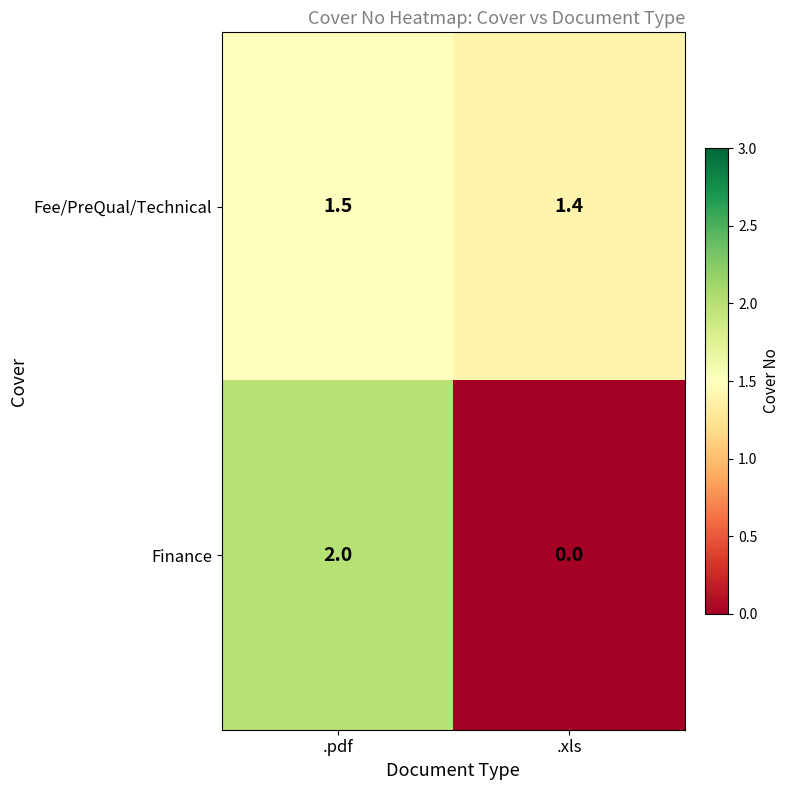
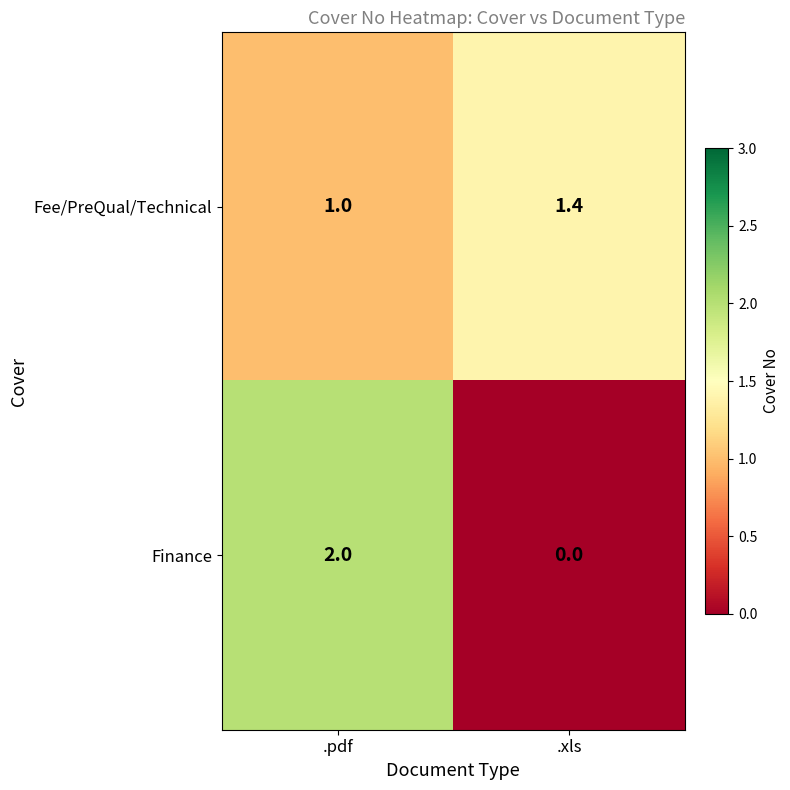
  {
    "Fee/PreQual/Technical": {
-     ".pdf": 1.5,
+     ".pdf": 1.0,
      ".xls": 1.4
    },
    "Finance": {
      ".pdf": 2.0,
      ".xls": 0.0
    }
  }
